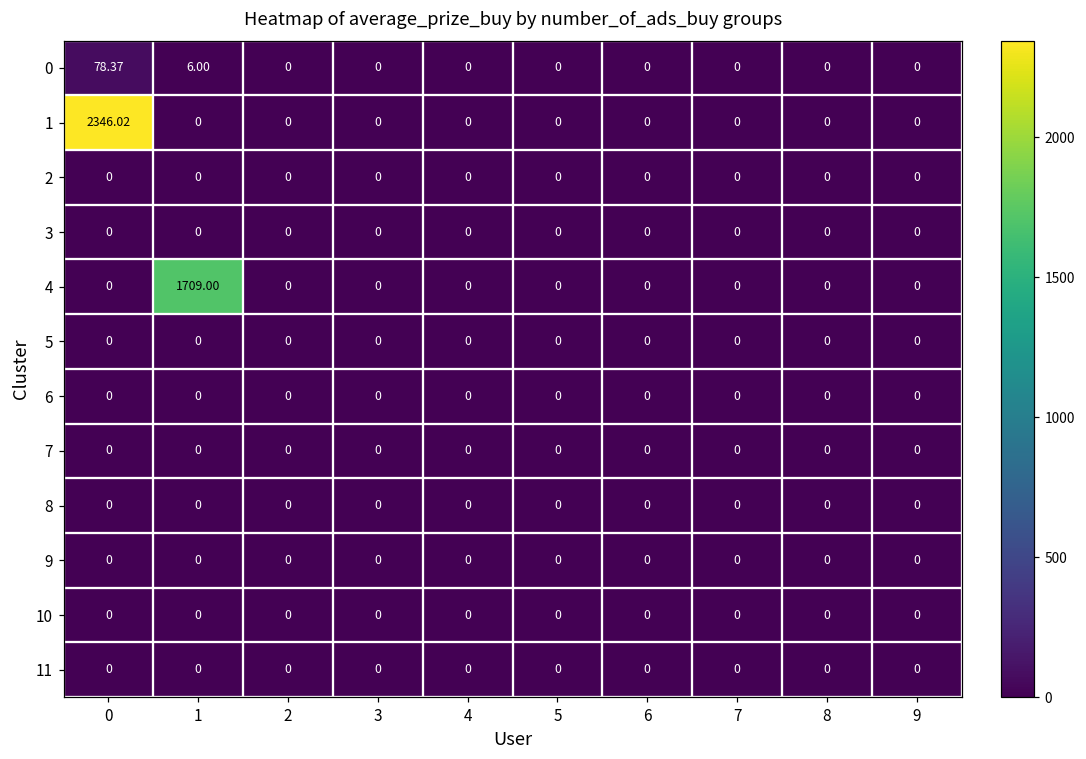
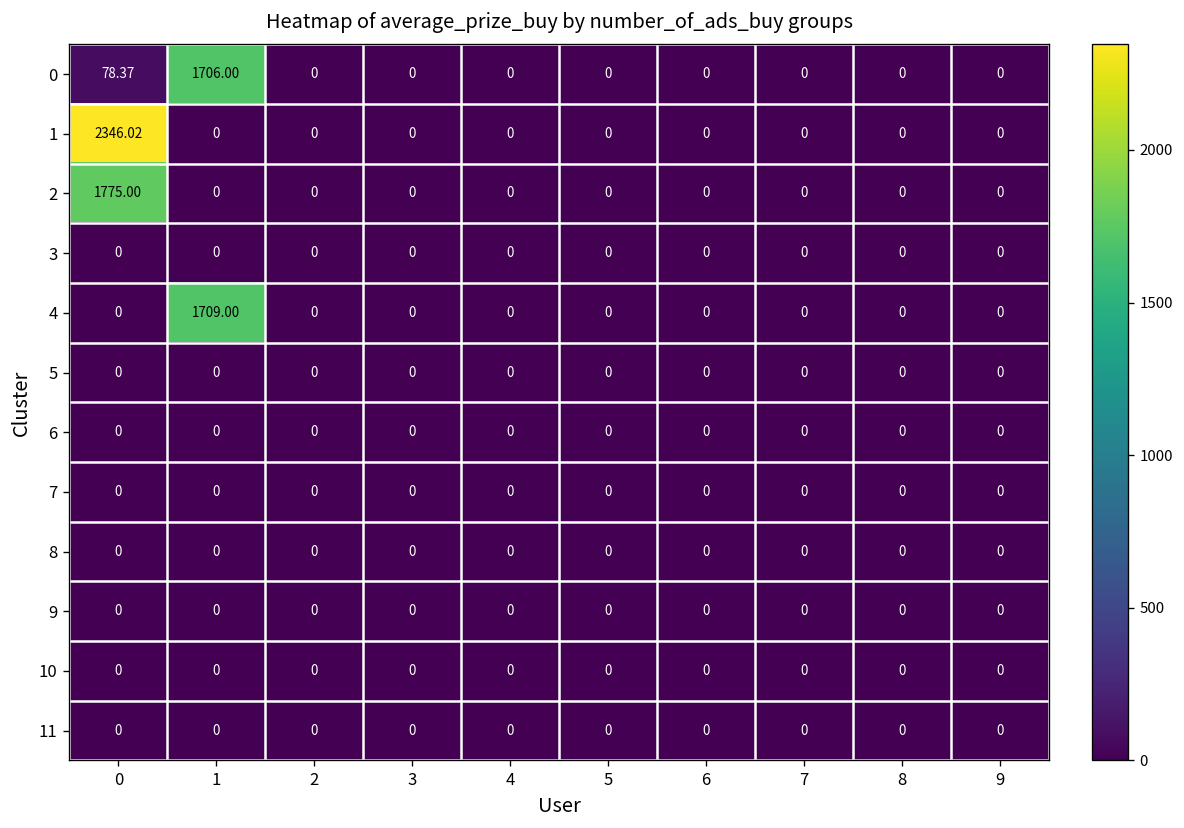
  {
    "0": {
      "0": 78.37,
-     "1": 6.00,
+     "1": 1706.00,
      "2": 0,
      "3": 0,
      "4": 0,
      "5": 0,
      "6": 0,
      "7": 0,
      "8": 0,
      "9": 0
    },
    "1": {
      "0": 2346.02,
      "1": 0,
      "2": 0,
      "3": 0,
      "4": 0,
      "5": 0,
      "6": 0,
      "7": 0,
      "8": 0,
      "9": 0
    },
    "2": {
-     "0": 0,
+     "0": 1775.00,
      "1": 0,
      "2": 0,
      "3": 0,
      "4": 0,
      "5": 0,
      "6": 0,
      "7": 0,
      "8": 0,
      "9": 0
    },
    "3": {
      "0": 0,
      "1": 0,
      "2": 0,
      "3": 0,
      "4": 0,
      "5": 0,
      "6": 0,
      "7": 0,
      "8": 0,
      "9": 0
    },
    "4": {
      "0": 0,
      "1": 1709.00,
      "2": 0,
      "3": 0,
      "4": 0,
      "5": 0,
      "6": 0,
      "7": 0,
      "8": 0,
      "9": 0
    },
    "5": {
      "0": 0,
      "1": 0,
      "2": 0,
      "3": 0,
      "4": 0,
      "5": 0,
      "6": 0,
      "7": 0,
      "8": 0,
      "9": 0
    },
    "6": {
      "0": 0,
      "1": 0,
      "2": 0,
      "3": 0,
      "4": 0,
      "5": 0,
      "6": 0,
      "7": 0,
      "8": 0,
      "9": 0
    },
    "7": {
      "0": 0,
      "1": 0,
      "2": 0,
      "3": 0,
      "4": 0,
      "5": 0,
      "6": 0,
      "7": 0,
      "8": 0,
      "9": 0
    },
    "8": {
      "0": 0,
      "1": 0,
      "2": 0,
      "3": 0,
      "4": 0,
      "5": 0,
      "6": 0,
      "7": 0,
      "8": 0,
      "9": 0
    },
    "9": {
      "0": 0,
      "1": 0,
      "2": 0,
      "3": 0,
      "4": 0,
      "5": 0,
      "6": 0,
      "7": 0,
      "8": 0,
      "9": 0
    },
    "10": {
      "0": 0,
      "1": 0,
      "2": 0,
      "3": 0,
      "4": 0,
      "5": 0,
      "6": 0,
      "7": 0,
      "8": 0,
      "9": 0
    },
    "11": {
      "0": 0,
      "1": 0,
      "2": 0,
      "3": 0,
      "4": 0,
      "5": 0,
      "6": 0,
      "7": 0,
      "8": 0,
      "9": 0
    }
  }
